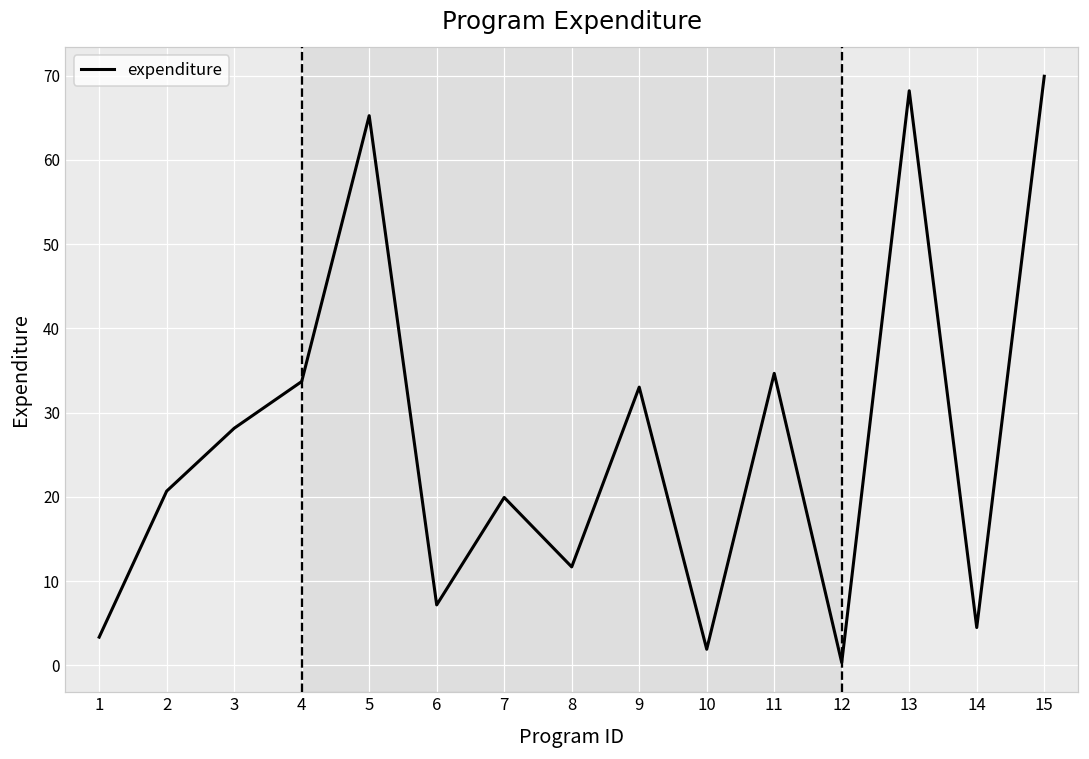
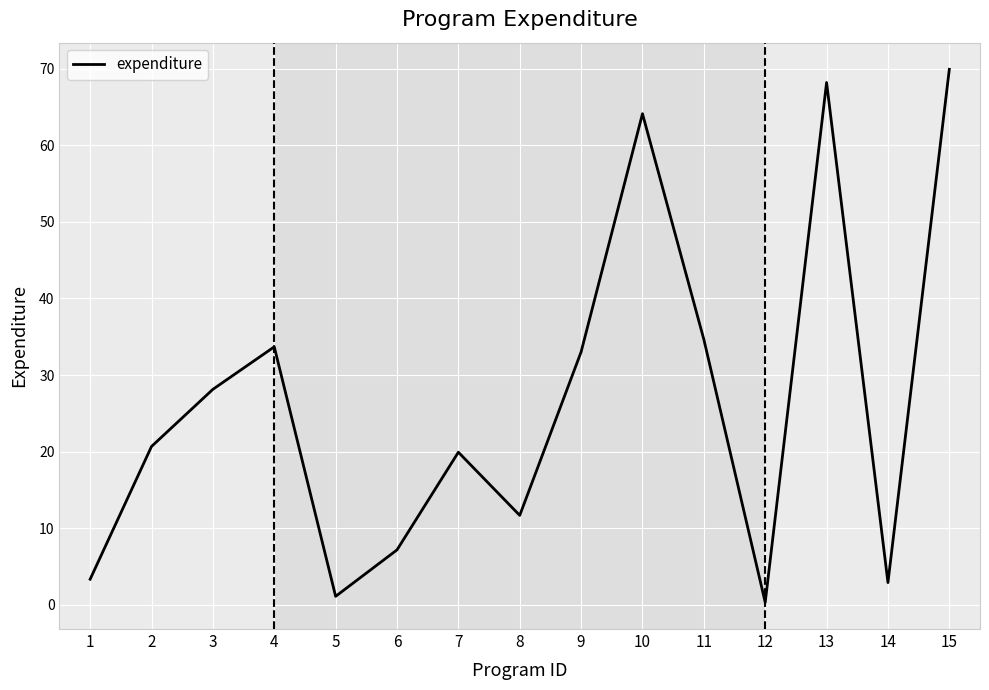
  {
    "1": 3,
    "2": 21,
    "3": 28,
    "4": 34,
-   "5": 65,
+   "5": 1,
    "6": 7,
    "7": 20,
    "8": 12,
    "9": 33,
-   "10": 2,
+   "10": 64,
    "11": 35,
    "12": 0,
    "13": 68,
-   "14": 4,
+   "14": 3,
    "15": 70
  }
